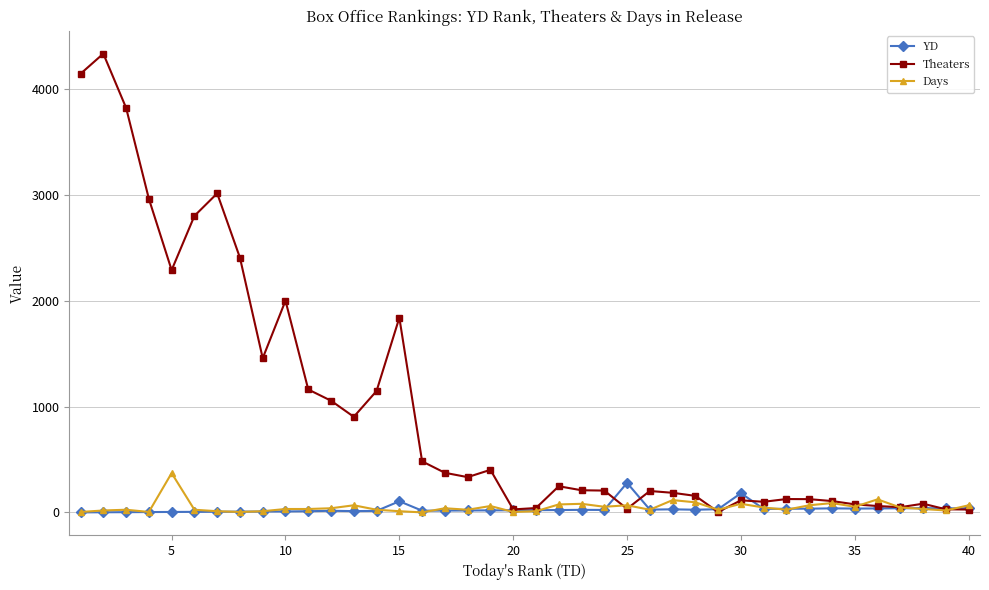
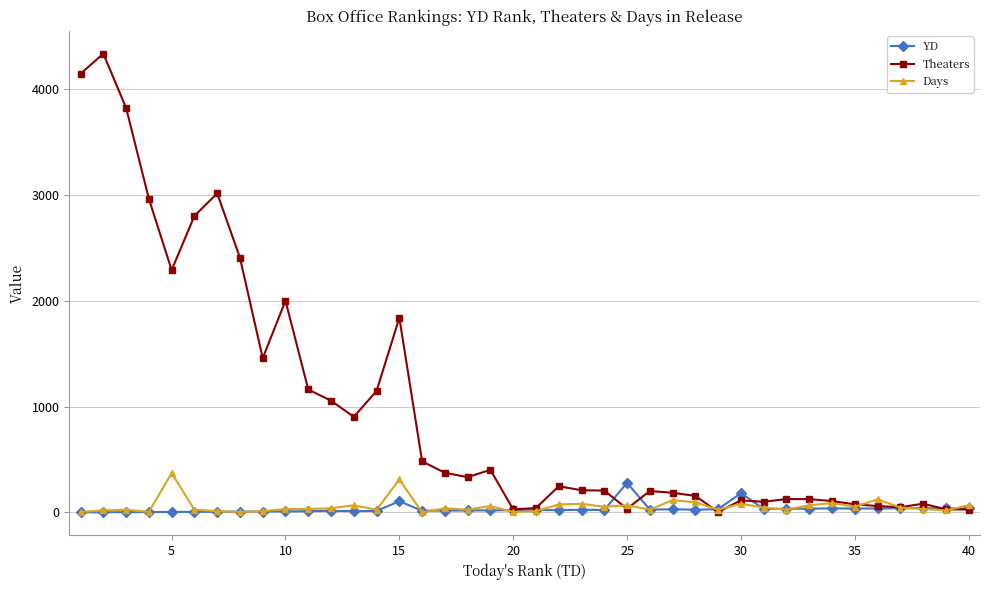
  {
    "YD": {
      "5": 10,
      "15": 110,
      "25": 280,
      "30": 180
    },
    "Theaters": {
      "5": 2290,
      "10": 2000,
      "15": 1840,
      "25": 40,
      "30": 120
    },
    "Days": {
      "5": 370,
-     "15": 10,
+     "15": 310,
      "25": 70,
      "30": 80,
      "40": 70
    }
  }
